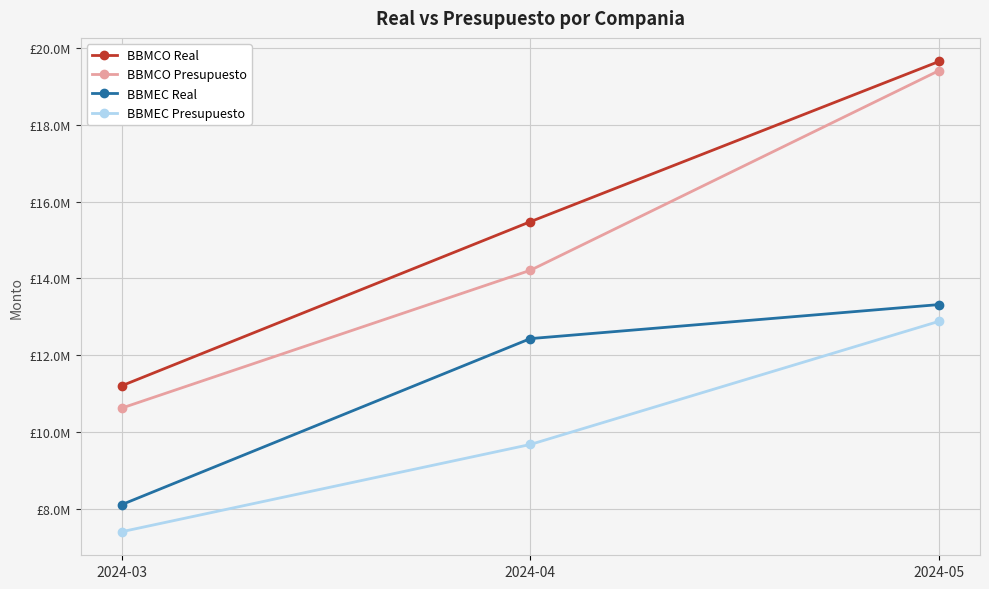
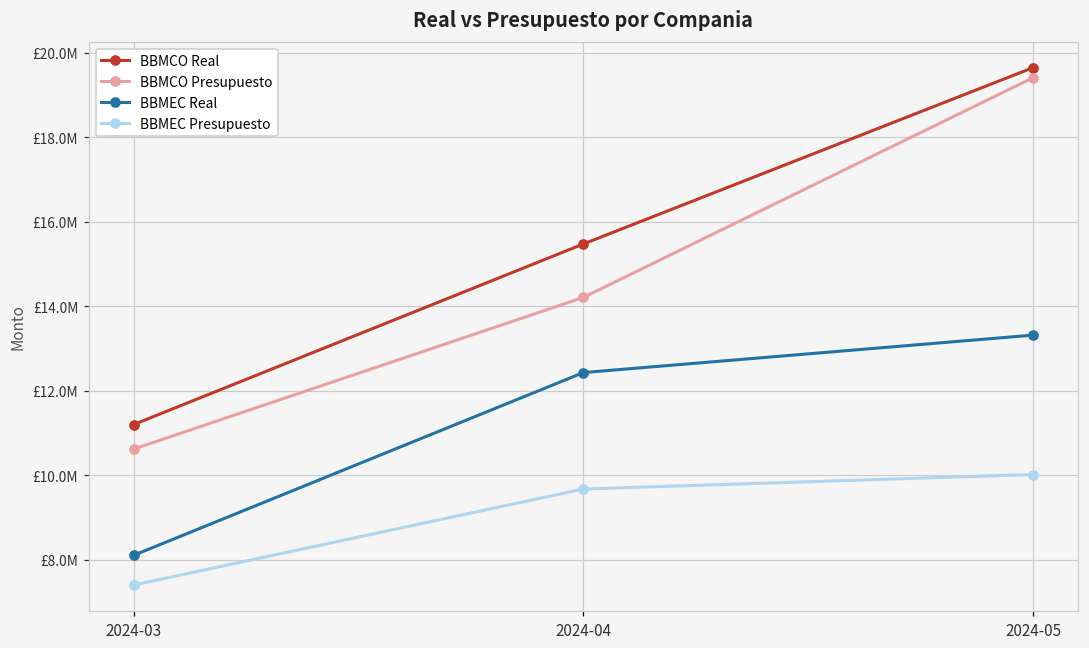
  {
    "BBMCO Real": {
      "2024-03": "£11200000",
      "2024-04": "£15500000",
      "2024-05": "£19600000"
    },
    "BBMCO Presupuesto": {
      "2024-03": "£10600000",
      "2024-04": "£14200000",
      "2024-05": "£19400000"
    },
    "BBMEC Real": {
      "2024-03": "£8100000",
      "2024-04": "£12400000",
      "2024-05": "£13300000"
    },
    "BBMEC Presupuesto": {
      "2024-03": "£7400000",
      "2024-04": "£9700000",
-     "2024-05": "£12900000"
+     "2024-05": "£10000000"
    }
  }
